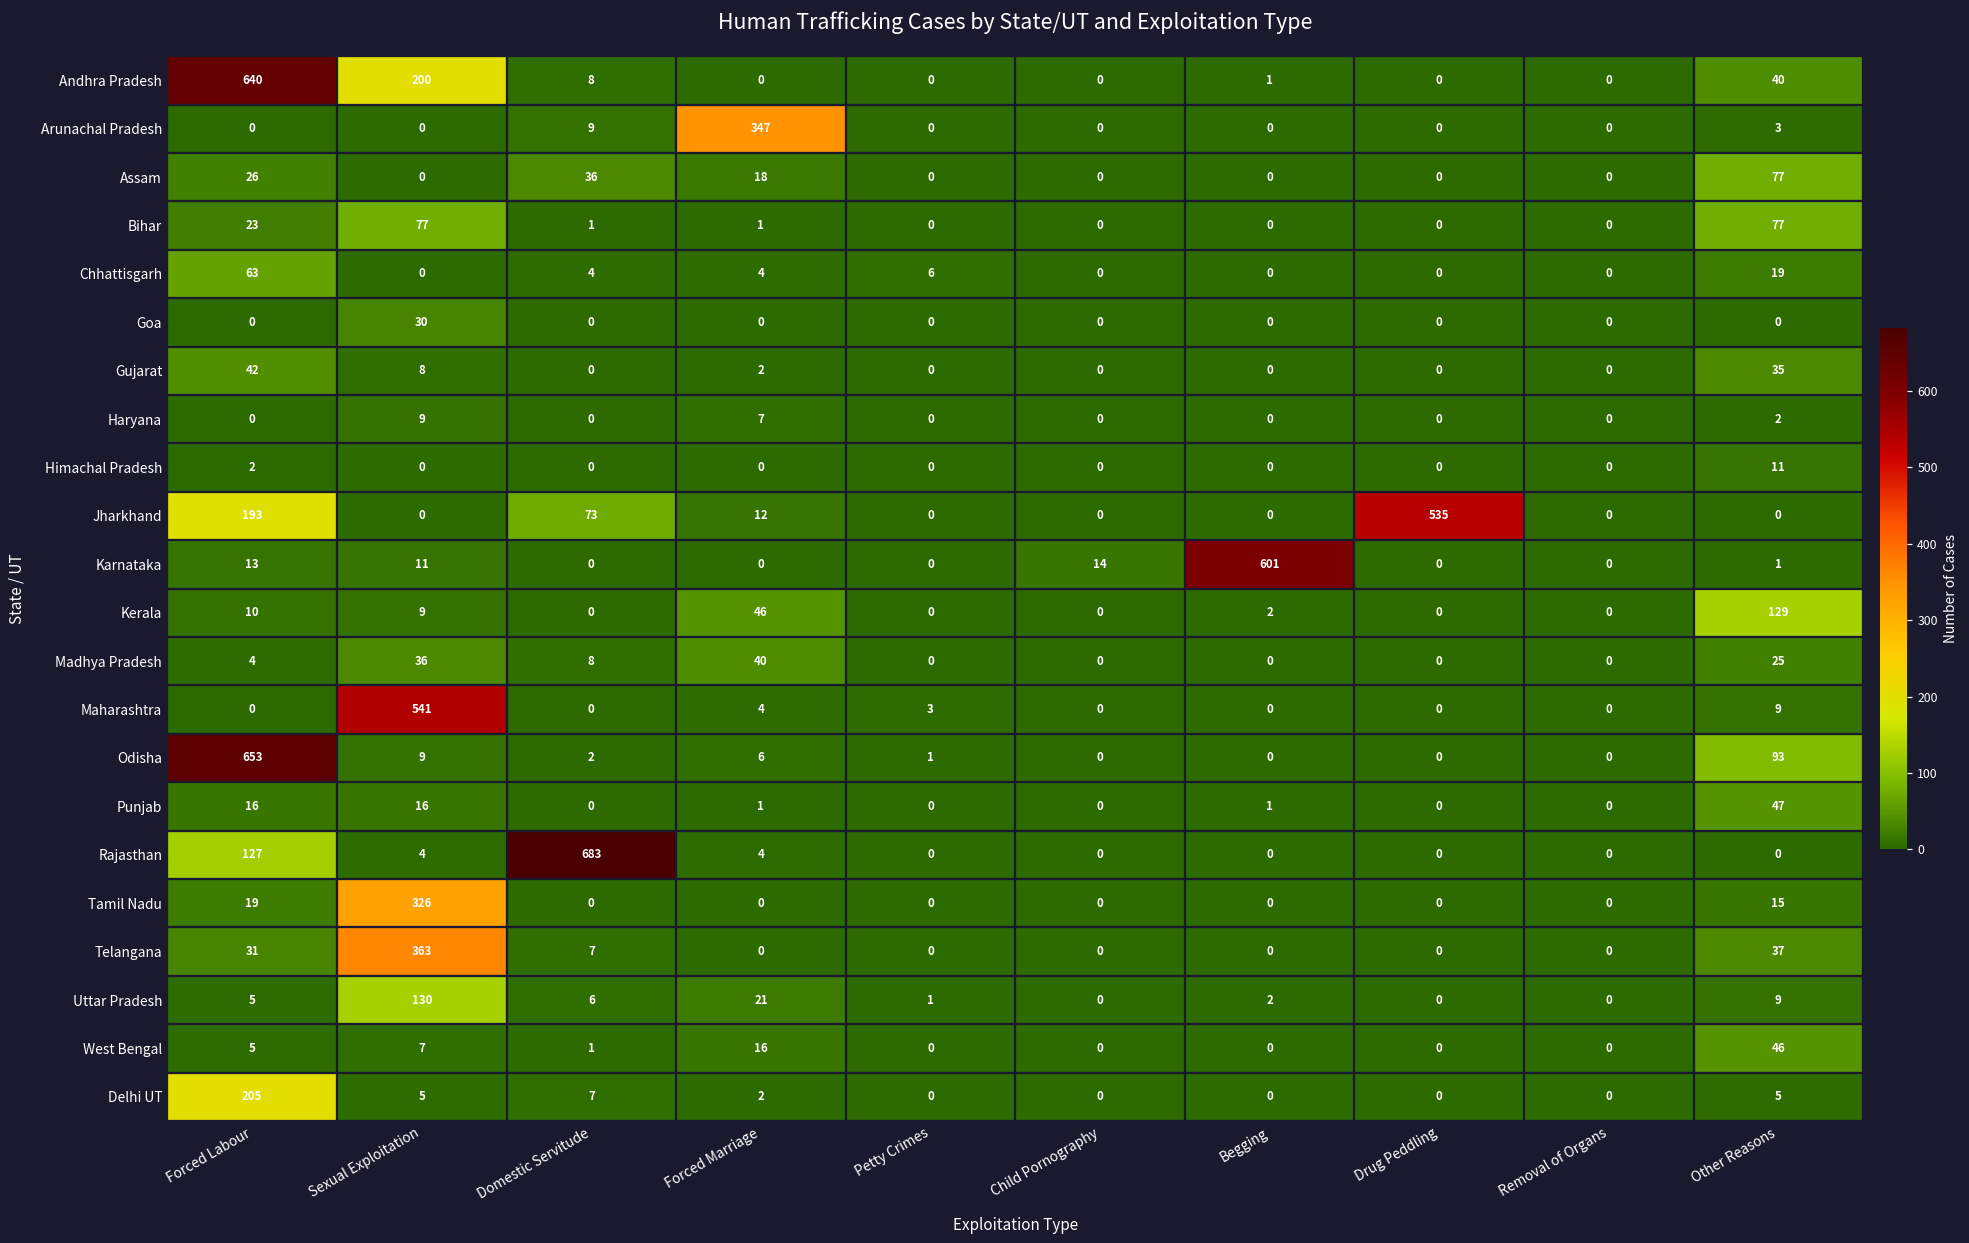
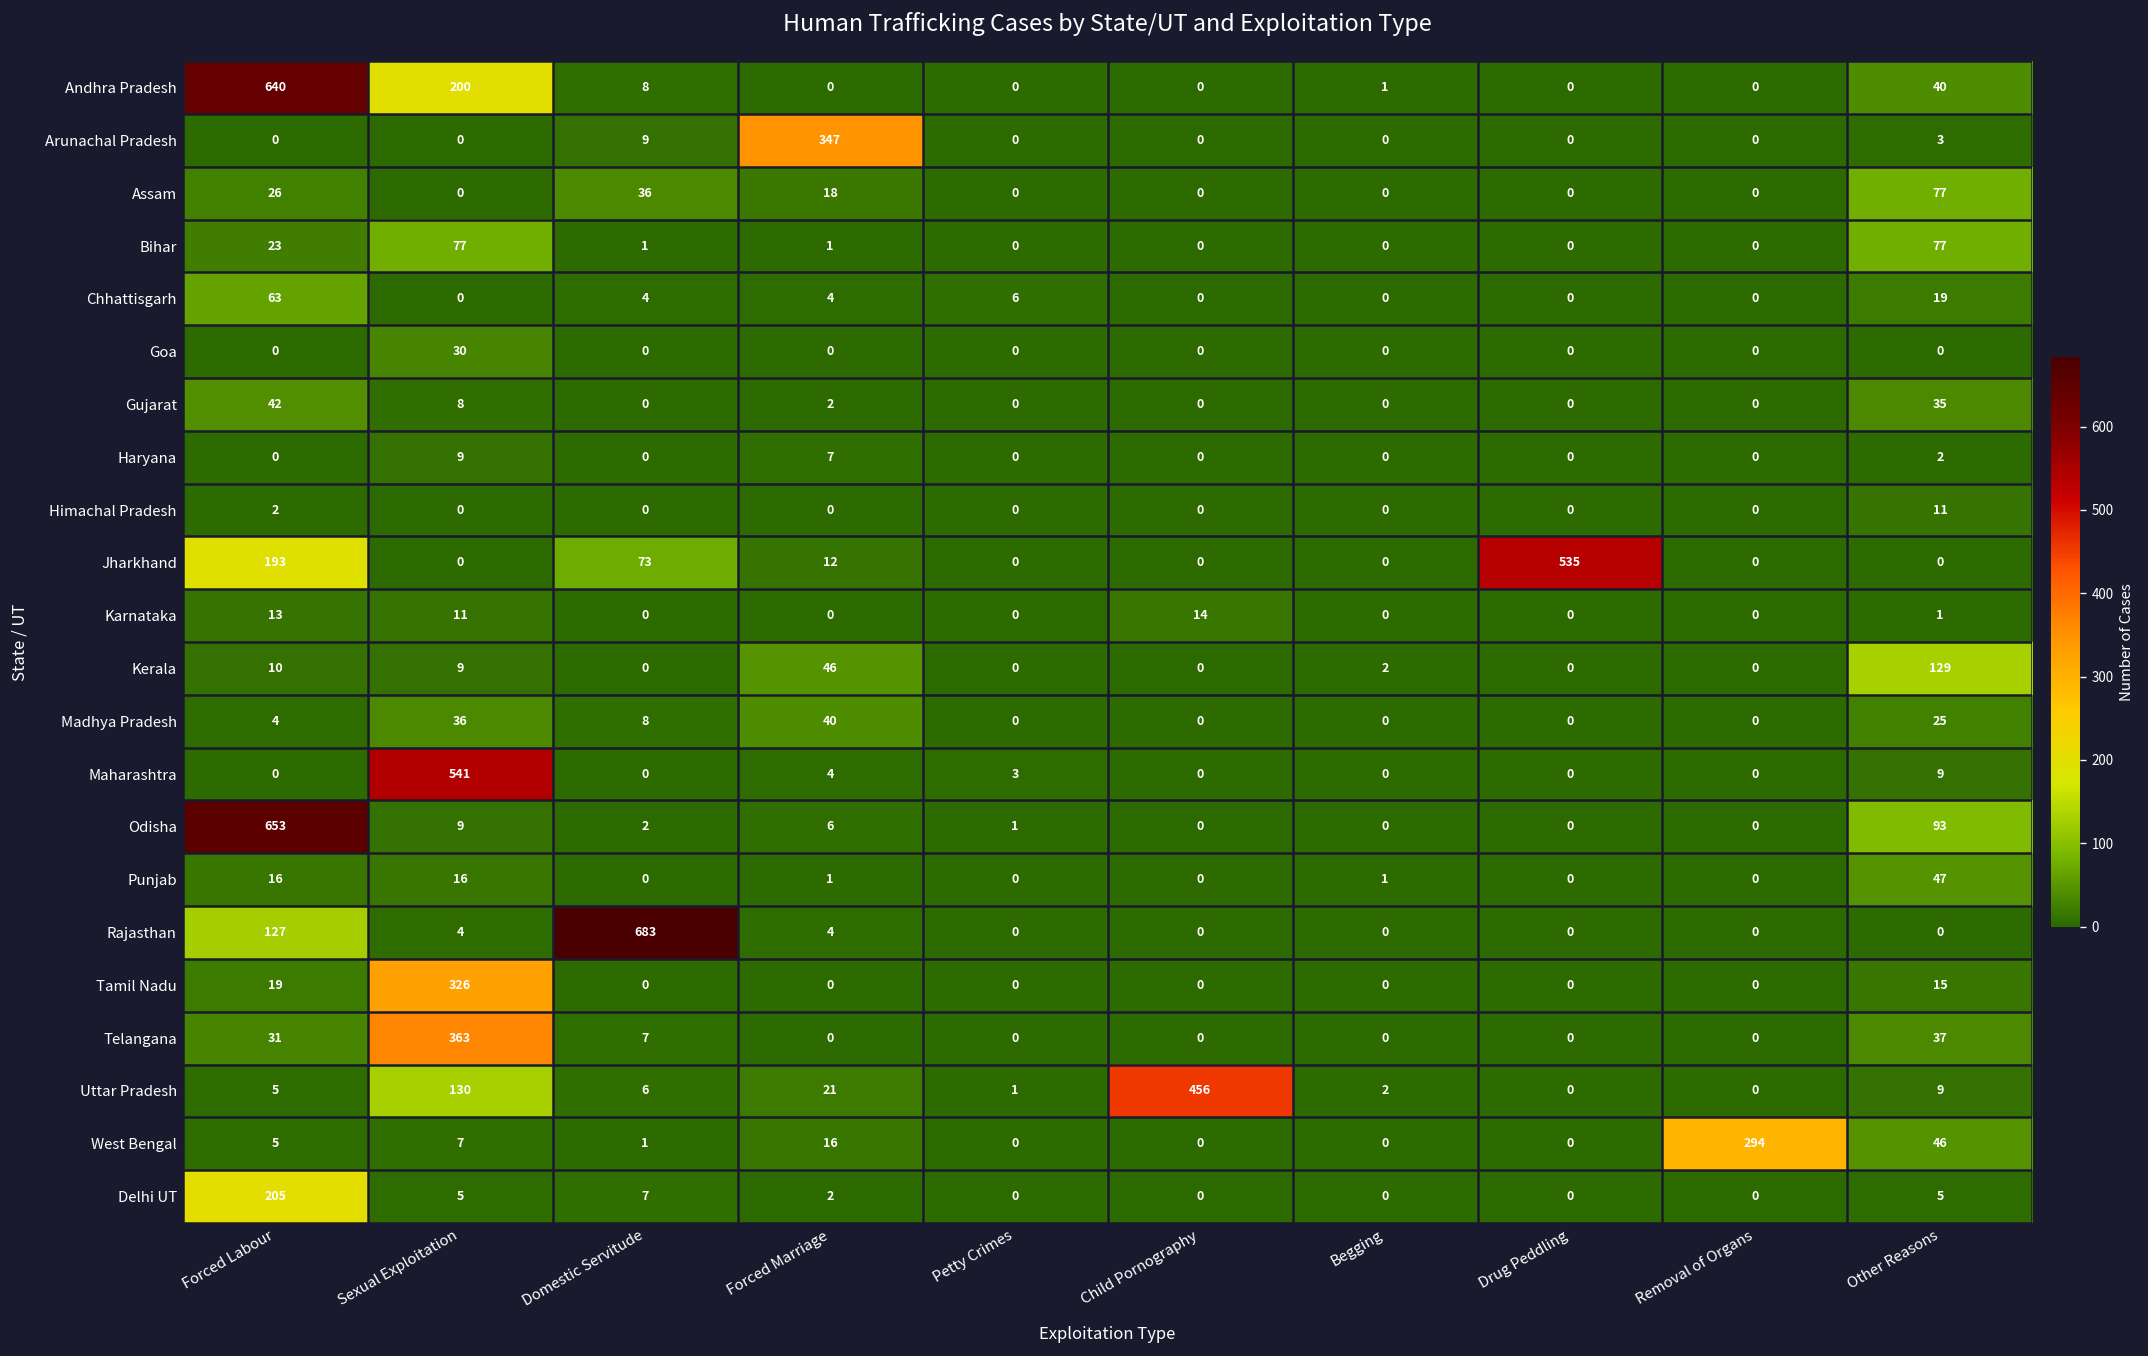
  {
    "Karnataka": {
      "Forced Labour": 13,
      "Sexual Exploitation": 11,
      "Domestic Servitude": 0,
      "Forced Marriage": 0,
      "Petty Crimes": 0,
      "Child Pornography": 14,
-     "Begging": 601,
+     "Begging": 0,
      "Drug Peddling": 0,
      "Removal of Organs": 0,
      "Other Reasons": 1
    },
    "Uttar Pradesh": {
      "Forced Labour": 5,
      "Sexual Exploitation": 130,
      "Domestic Servitude": 6,
      "Forced Marriage": 21,
      "Petty Crimes": 1,
-     "Child Pornography": 0,
+     "Child Pornography": 456,
      "Begging": 2,
      "Drug Peddling": 0,
      "Removal of Organs": 0,
      "Other Reasons": 9
    },
    "West Bengal": {
      "Forced Labour": 5,
      "Sexual Exploitation": 7,
      "Domestic Servitude": 1,
      "Forced Marriage": 16,
      "Petty Crimes": 0,
      "Child Pornography": 0,
      "Begging": 0,
      "Drug Peddling": 0,
-     "Removal of Organs": 0,
+     "Removal of Organs": 294,
      "Other Reasons": 46
    }
  }
